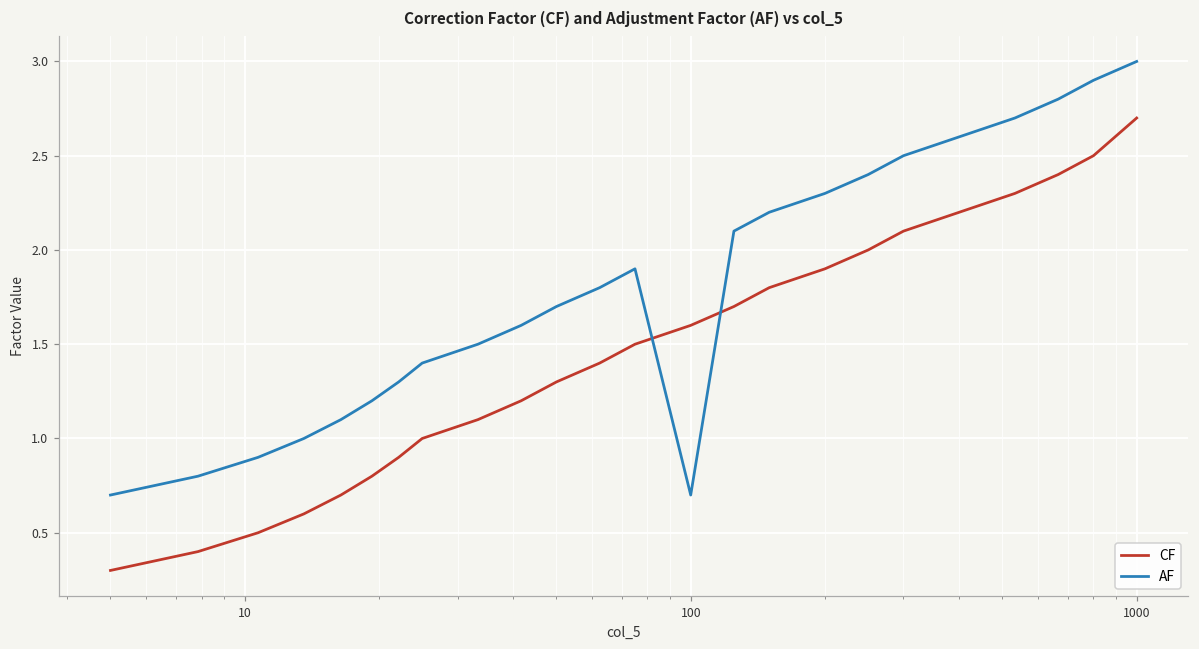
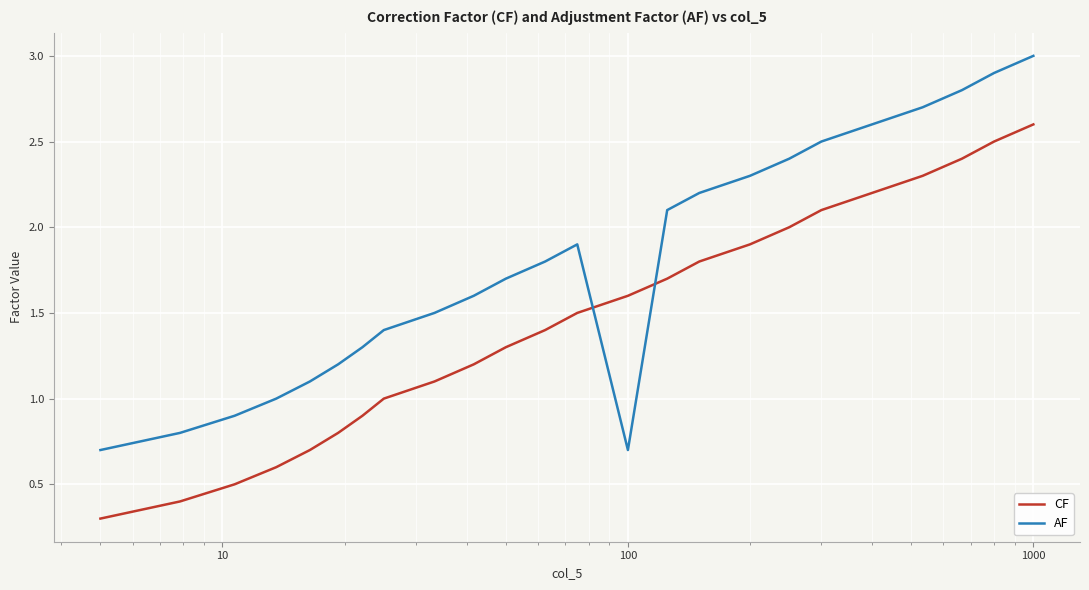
  {
    "CF": {
      "100": 1.6,
-     "1000": 2.7
+     "1000": 2.6
    },
    "AF": {
      "100": 0.7,
      "1000": 3.0
    }
  }
